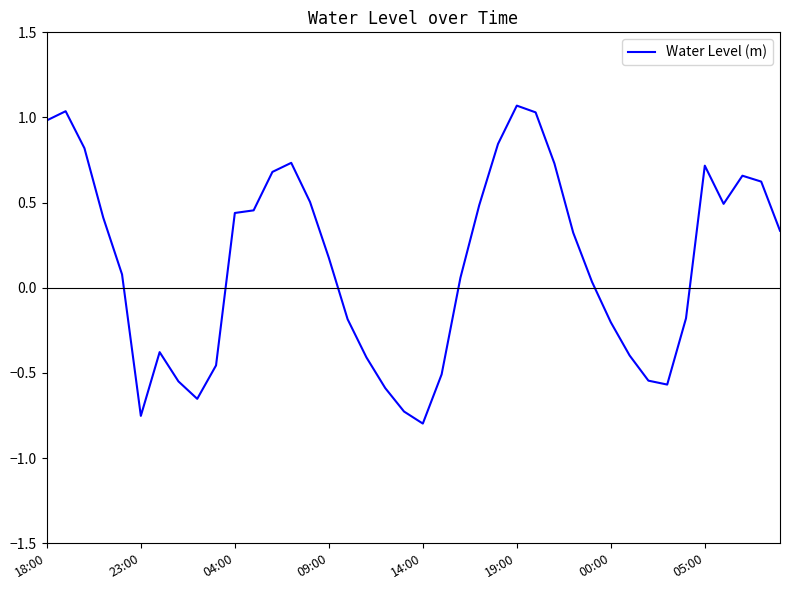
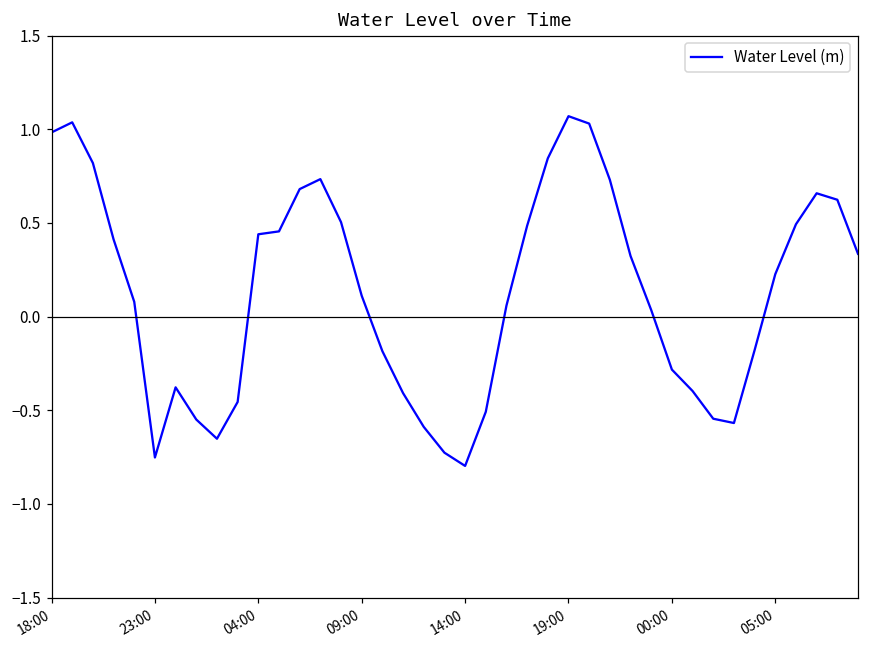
  {
    "18:00": 0.98,
    "23:00": -0.75,
    "04:00": 0.44,
-   "09:00": 0.18,
+   "09:00": 0.11,
    "14:00": -0.80,
    "19:00": 1.07,
-   "00:00": -0.20,
-   "05:00": 0.72
+   "00:00": -0.28,
+   "05:00": 0.23
  }
